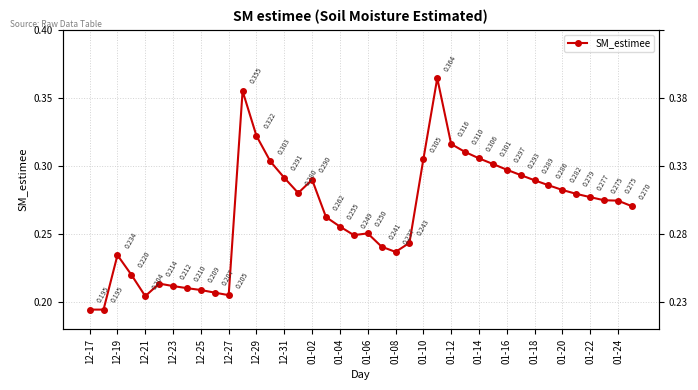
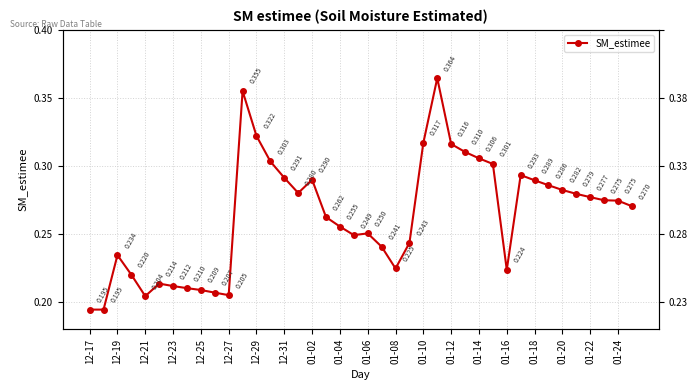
  {
    "12-19": 0.234,
    "12-23": 0.212,
    "12-25": 0.209,
    "12-27": 0.205,
    "12-29": 0.322,
    "12-31": 0.291,
    "01-02": 0.290,
    "01-04": 0.255,
    "01-06": 0.250,
-   "01-08": 0.237,
-   "01-10": 0.305,
+   "01-08": 0.225,
+   "01-10": 0.317,
    "01-12": 0.316,
    "01-14": 0.306,
-   "01-16": 0.297,
+   "01-16": 0.224,
    "01-18": 0.289,
    "01-20": 0.282,
    "01-22": 0.277,
    "01-24": 0.275
  }
